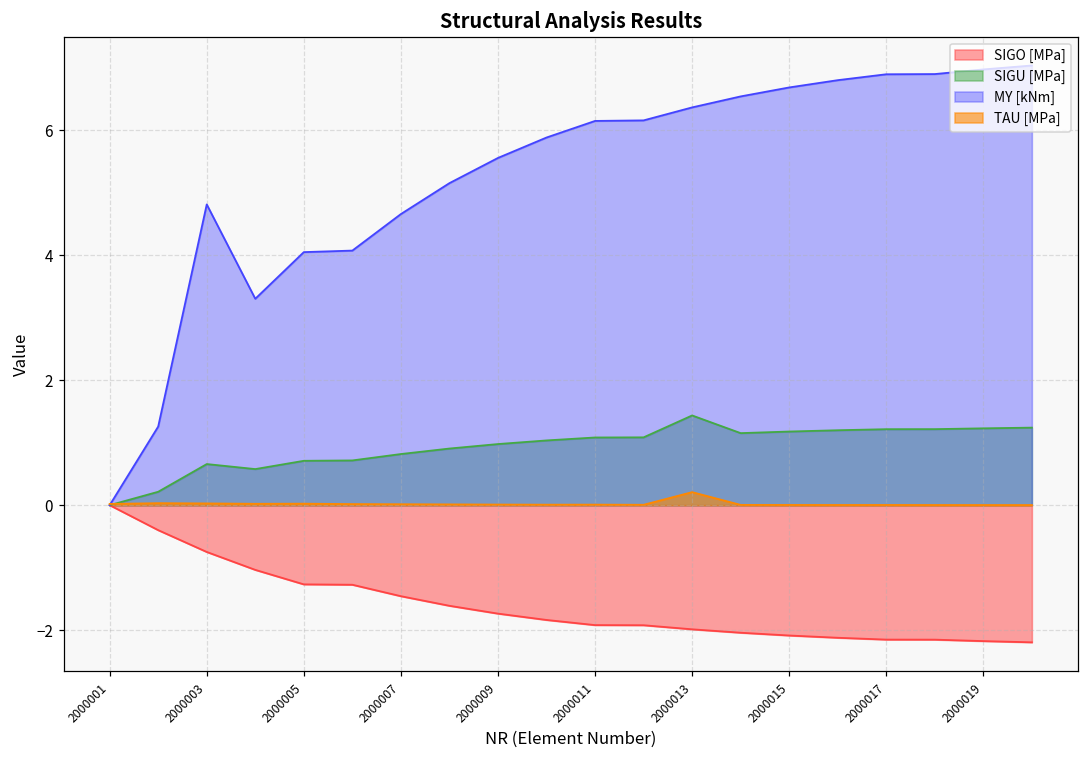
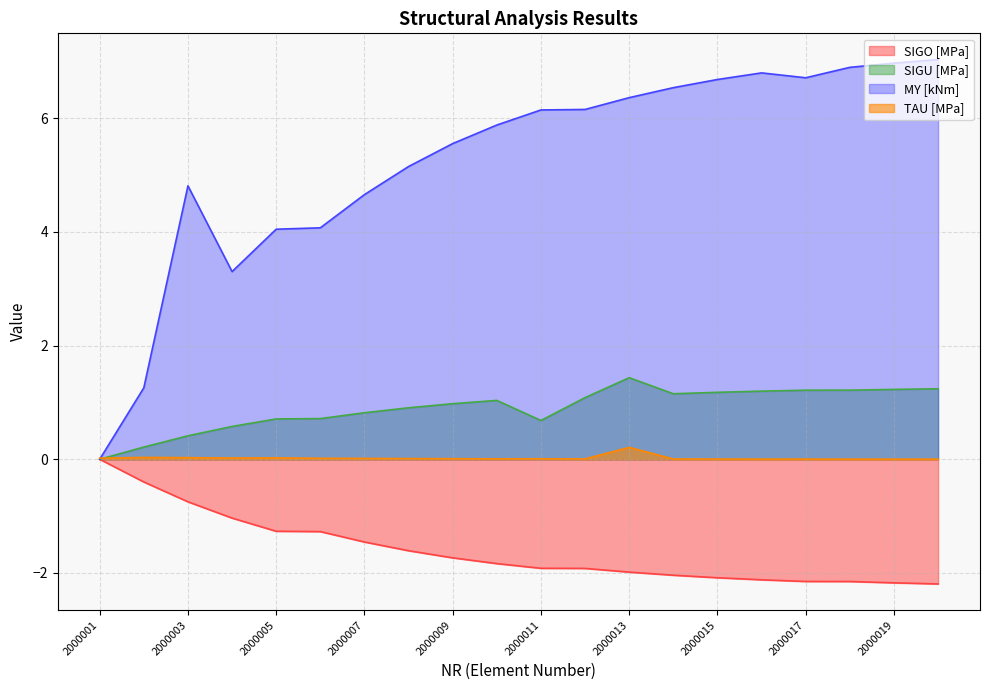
  {
    "SIGU [MPa]": {
-     "2000003": 0.7,
+     "2000003": 0.4,
      "2000005": 0.7,
      "2000007": 0.8,
      "2000009": 1.0,
-     "2000011": 1.1,
+     "2000011": 0.7,
      "2000013": 1.4,
      "2000015": 1.2,
      "2000017": 1.2,
      "2000019": 1.2
    },
    "MY [kNm]": {
      "2000003": 4.8,
      "2000005": 4.0,
      "2000007": 4.7,
      "2000009": 5.6,
      "2000011": 6.1,
      "2000013": 6.4,
      "2000015": 6.7,
-     "2000017": 6.9
+     "2000017": 6.7
    },
    "TAU [MPa]": {
      "2000013": 0.2
    }
  }
